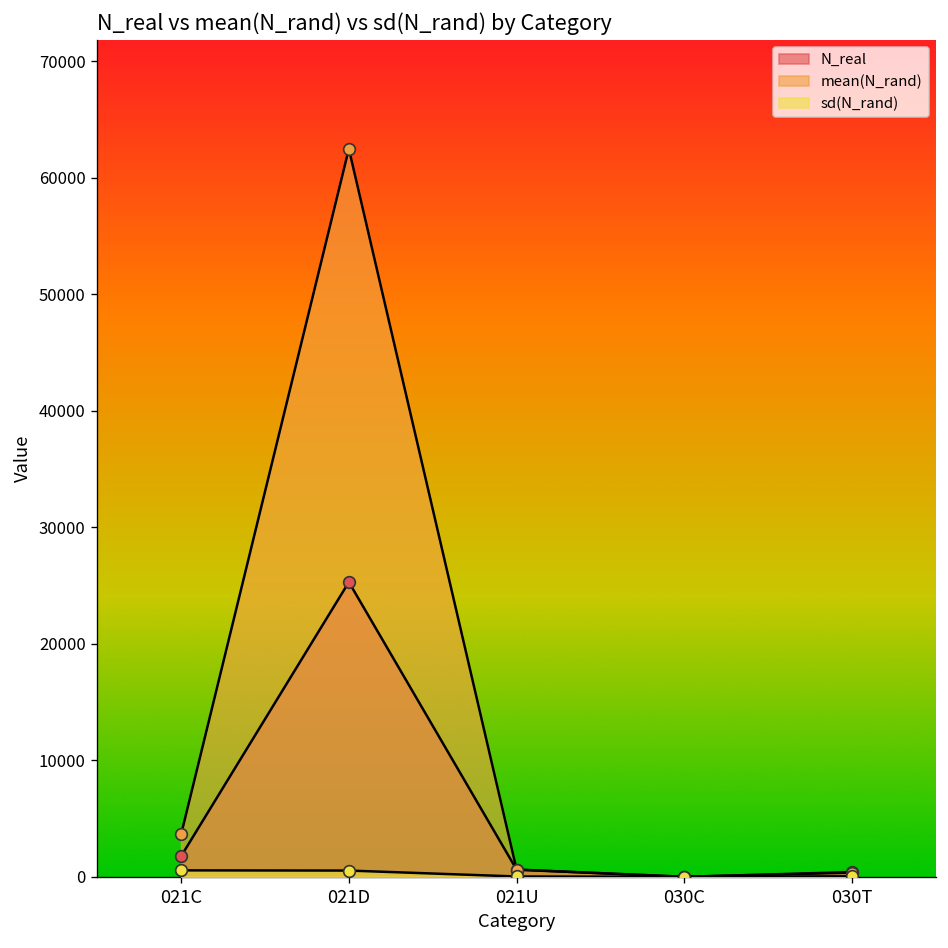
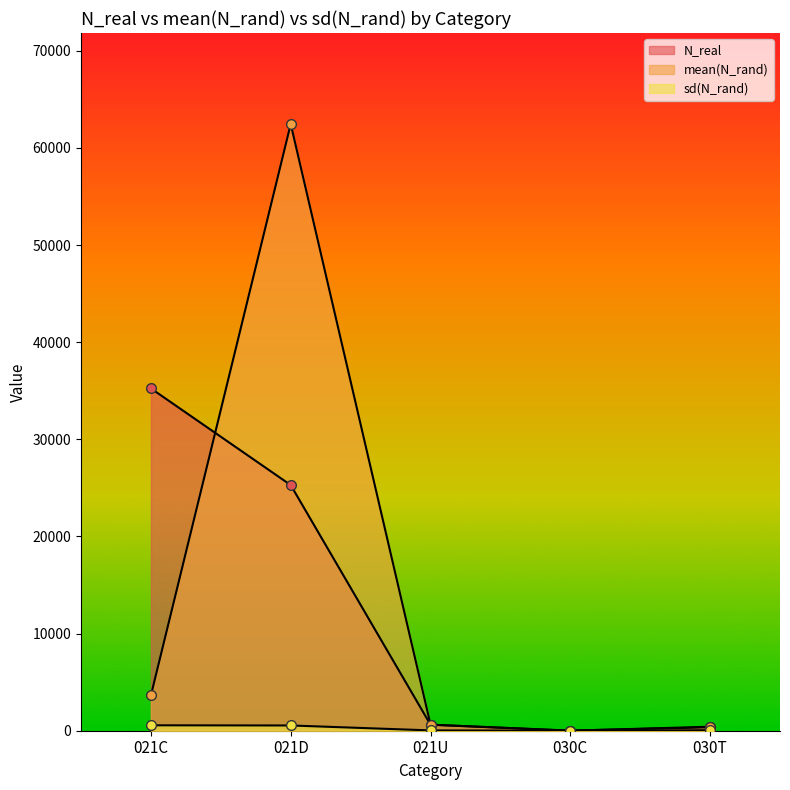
  {
    "N_real": {
-     "021C": 2000,
+     "021C": 35000,
      "021D": 25000
    }
  }
